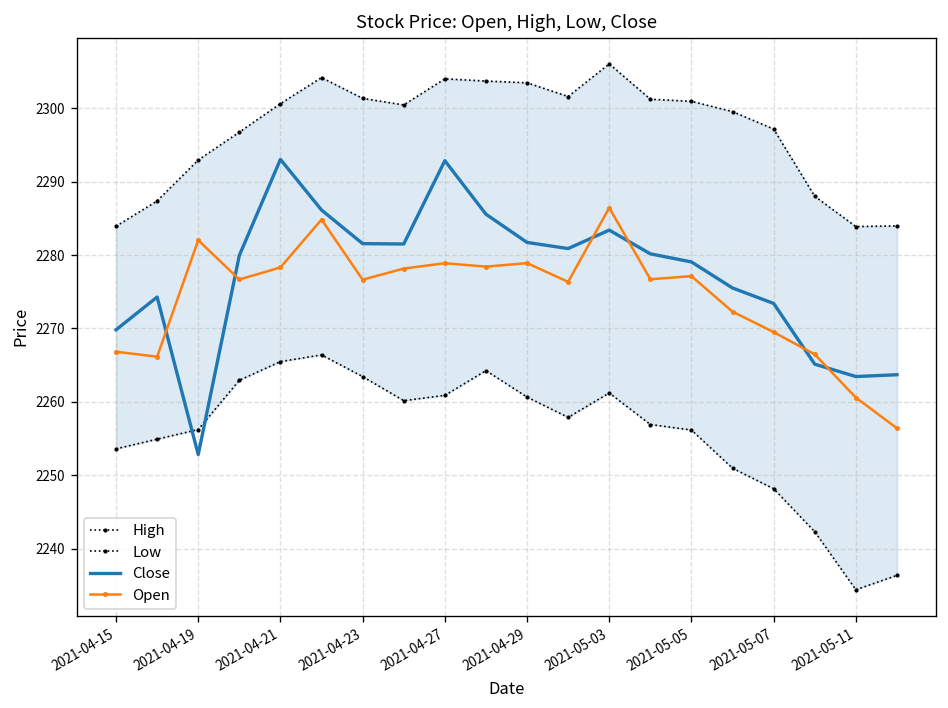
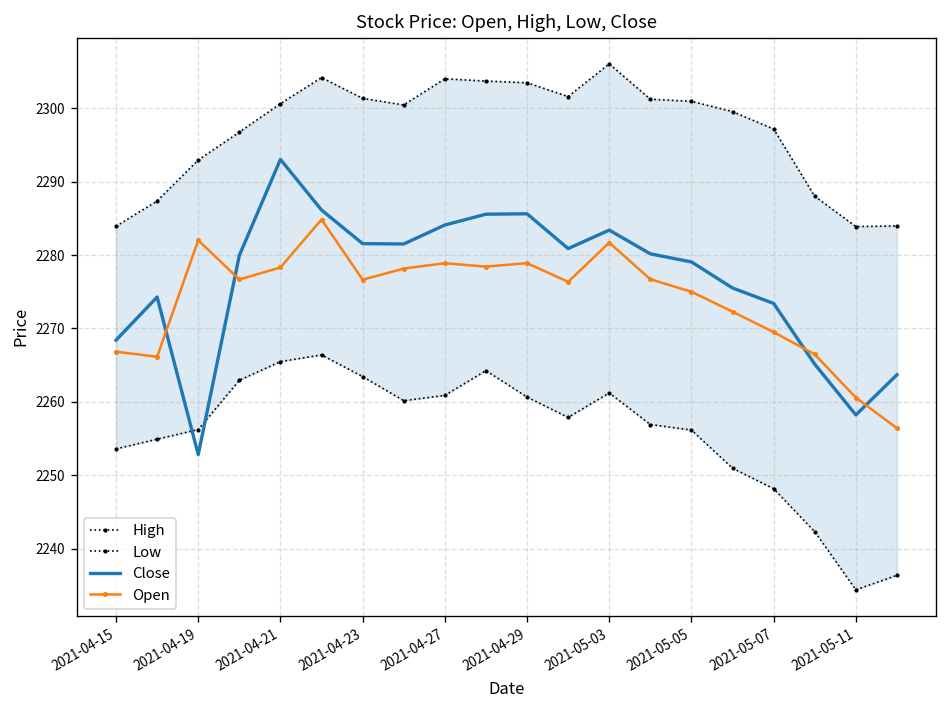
  {
    "Close": {
-     "2021-04-15": 2270,
+     "2021-04-15": 2268,
      "2021-04-19": 2253,
      "2021-04-21": 2293,
      "2021-04-23": 2282,
-     "2021-04-27": 2293,
-     "2021-04-29": 2282,
+     "2021-04-27": 2284,
+     "2021-04-29": 2286,
      "2021-05-03": 2283,
      "2021-05-05": 2279,
      "2021-05-07": 2273,
-     "2021-05-11": 2263
+     "2021-05-11": 2258
    },
    "Open": {
      "2021-04-15": 2267,
      "2021-04-19": 2282,
      "2021-04-21": 2278,
      "2021-04-23": 2277,
      "2021-04-27": 2279,
      "2021-04-29": 2279,
-     "2021-05-03": 2286,
-     "2021-05-05": 2277,
+     "2021-05-03": 2282,
+     "2021-05-05": 2275,
      "2021-05-07": 2270,
      "2021-05-11": 2261
    }
  }
